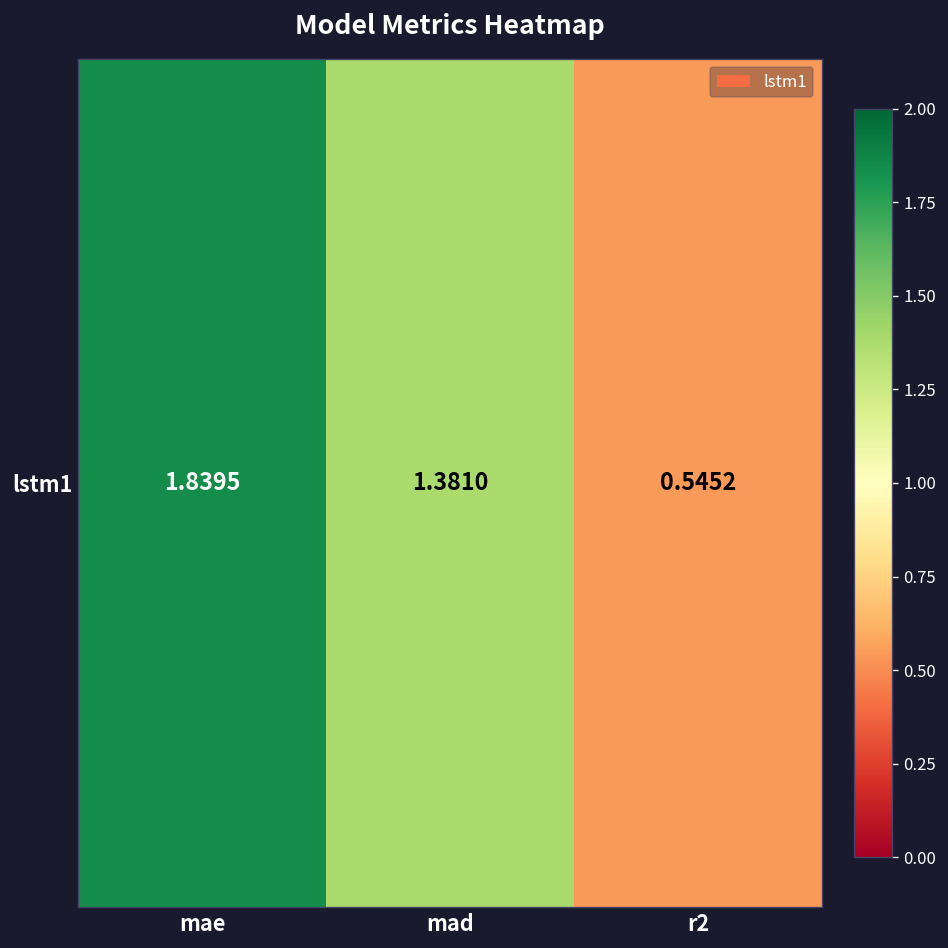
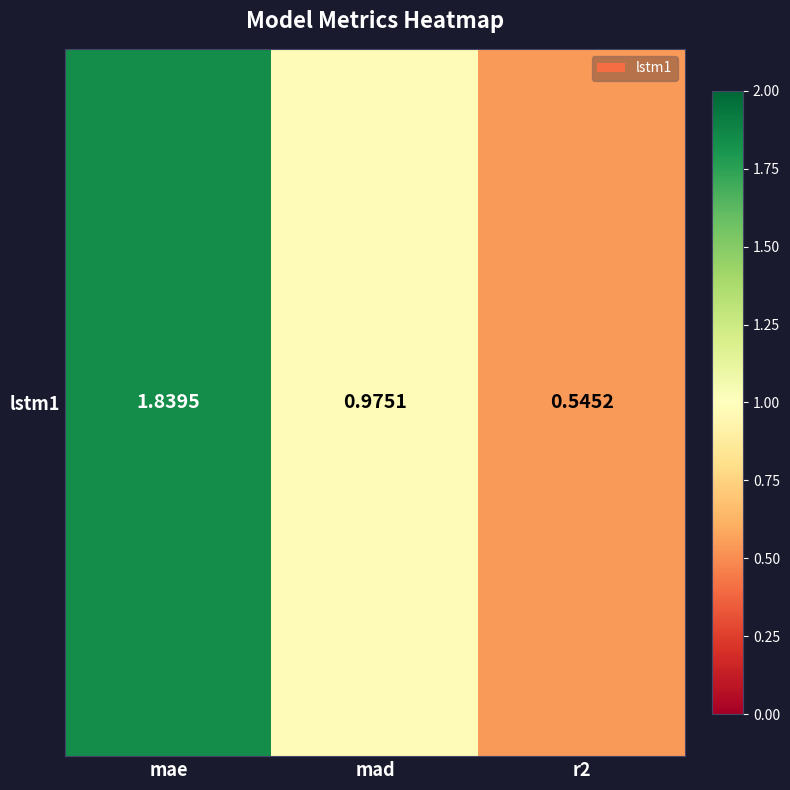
  {
    "lstm1": {
      "mae": 1.8395,
-     "mad": 1.3810,
+     "mad": 0.9751,
      "r2": 0.5452
    }
  }
